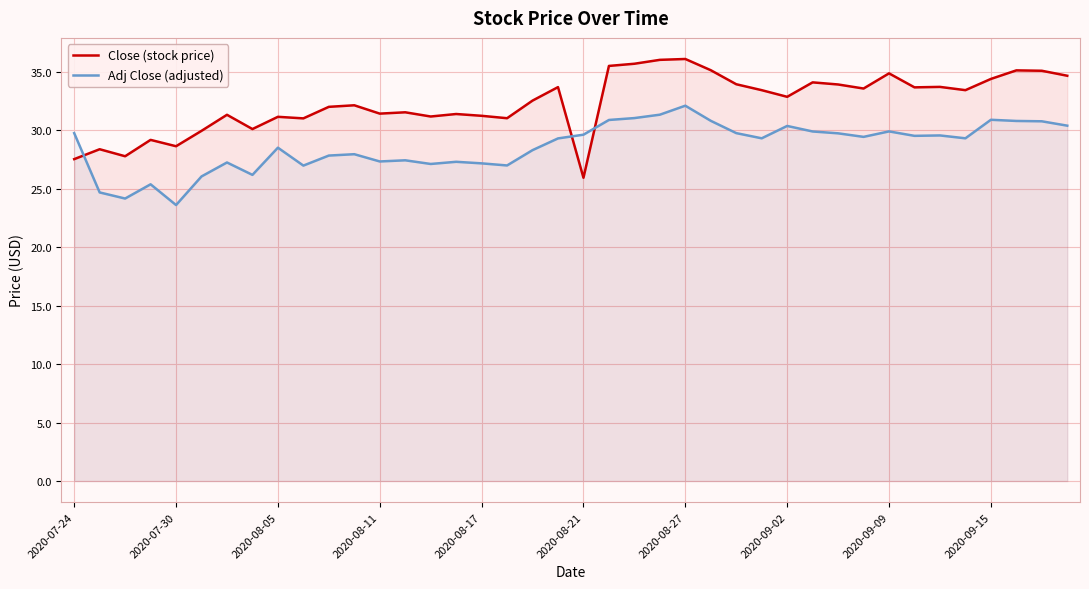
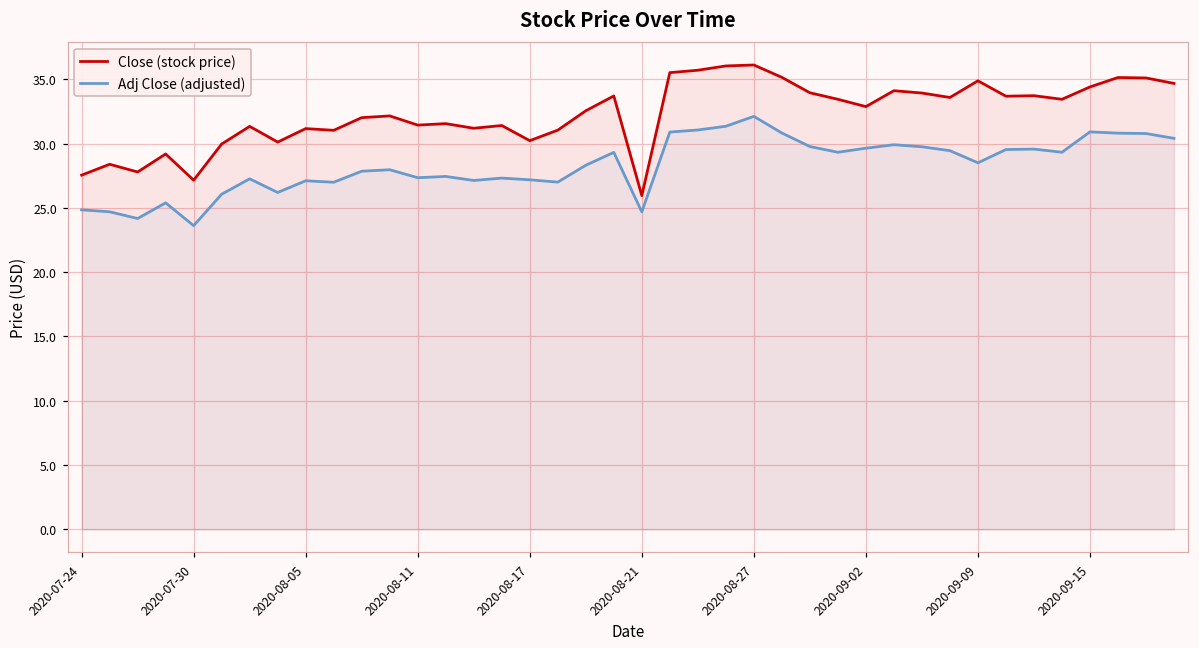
  {
    "Close (stock price)": {
      "2020-07-24": 27.5,
-     "2020-07-30": 28.6,
+     "2020-07-30": 27.1,
      "2020-08-05": 31.2,
      "2020-08-11": 31.4,
-     "2020-08-17": 31.2,
+     "2020-08-17": 30.2,
      "2020-08-21": 25.9,
      "2020-08-27": 36.1,
      "2020-09-02": 32.9,
      "2020-09-09": 34.9,
      "2020-09-15": 34.4
    },
    "Adj Close (adjusted)": {
-     "2020-07-24": 29.8,
+     "2020-07-24": 24.8,
      "2020-07-30": 23.6,
-     "2020-08-05": 28.5,
+     "2020-08-05": 27.1,
      "2020-08-11": 27.3,
      "2020-08-17": 27.2,
-     "2020-08-21": 29.6,
+     "2020-08-21": 24.7,
      "2020-08-27": 32.1,
-     "2020-09-02": 30.4,
-     "2020-09-09": 29.9,
+     "2020-09-02": 29.6,
+     "2020-09-09": 28.5,
      "2020-09-15": 30.9
    }
  }
